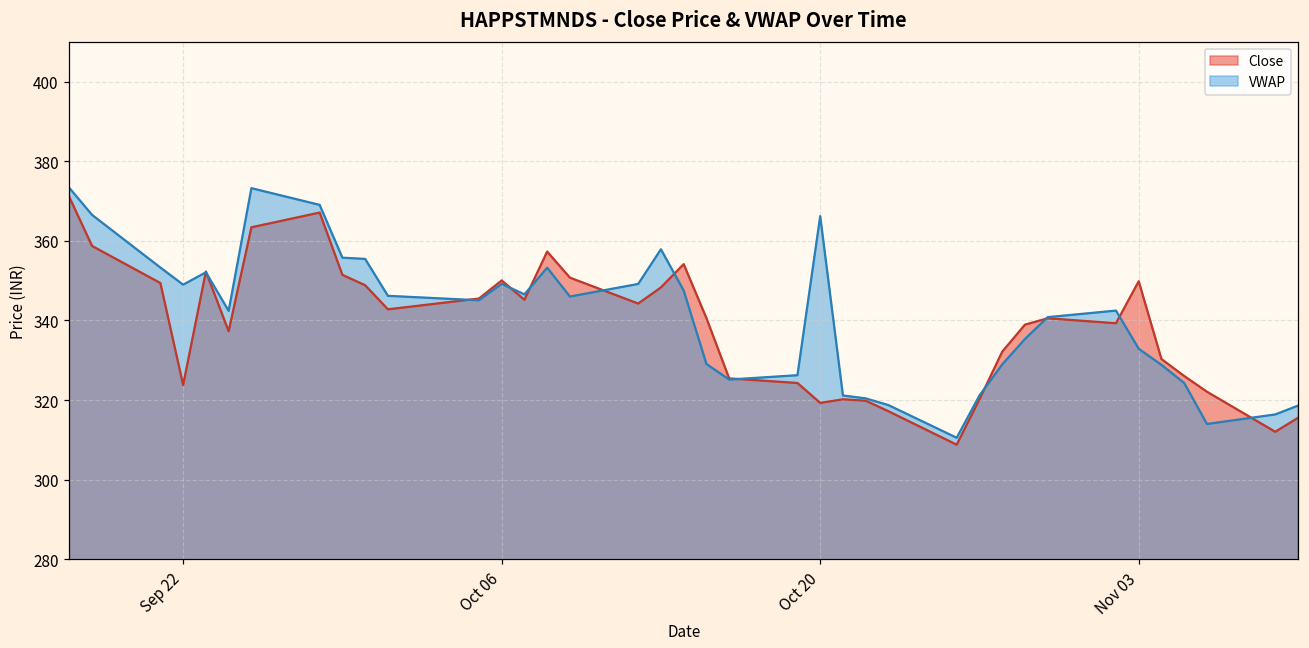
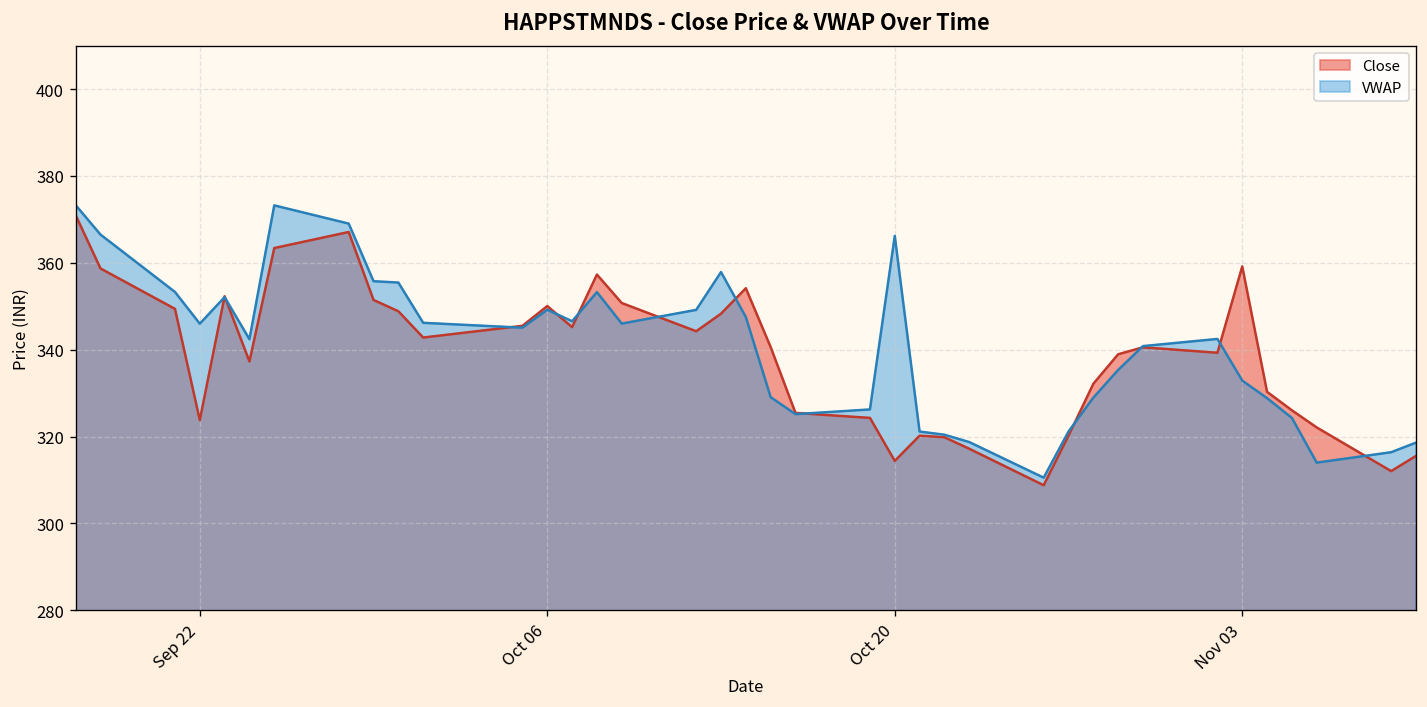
  {
    "Close": {
      "Sep 22": 324,
      "Oct 06": 350,
-     "Oct 20": 319,
-     "Nov 03": 350
+     "Oct 20": 314,
+     "Nov 03": 359
    },
    "VWAP": {
-     "Sep 22": 349,
+     "Sep 22": 346,
      "Oct 06": 349,
      "Oct 20": 366,
      "Nov 03": 333
    }
  }
